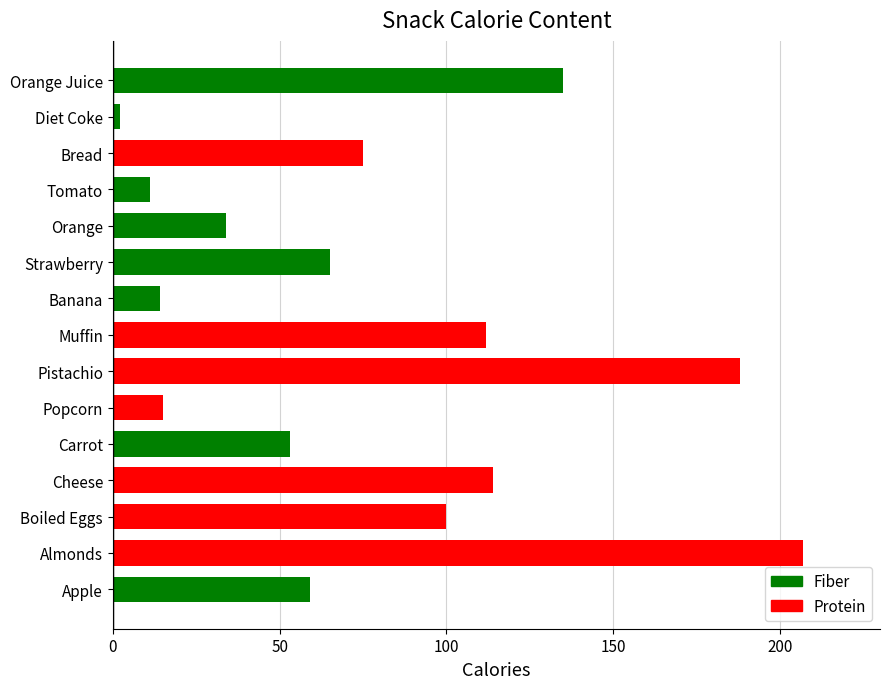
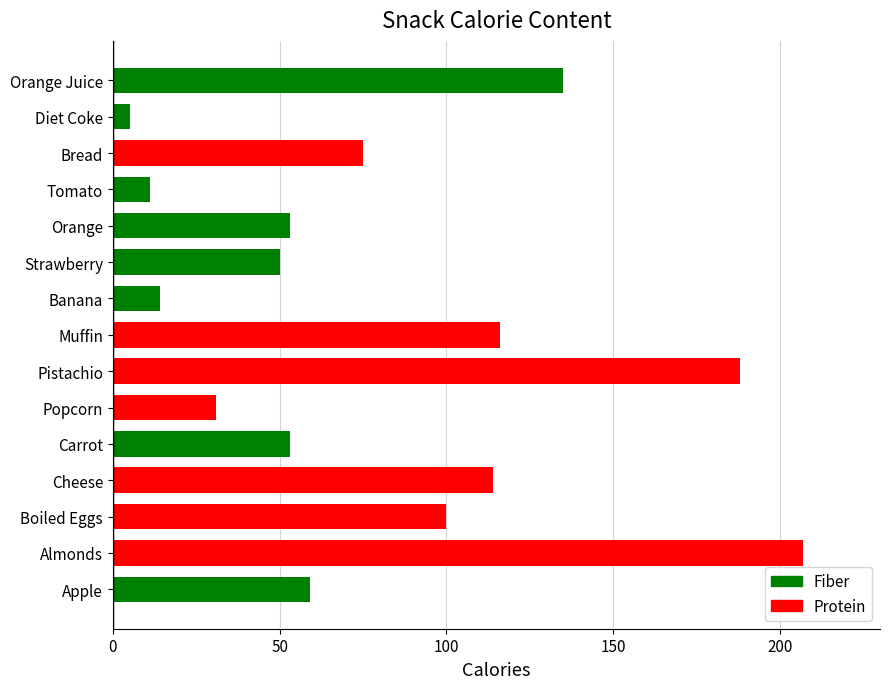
  {
    "Orange Juice": 135,
-   "Diet Coke": 2,
+   "Diet Coke": 5,
    "Bread": 75,
    "Tomato": 11,
-   "Orange": 34,
-   "Strawberry": 65,
+   "Orange": 53,
+   "Strawberry": 50,
    "Banana": 14,
-   "Muffin": 112,
+   "Muffin": 116,
    "Pistachio": 188,
-   "Popcorn": 15,
+   "Popcorn": 31,
    "Carrot": 53,
    "Cheese": 114,
    "Boiled Eggs": 100,
    "Almonds": 207,
    "Apple": 59
  }
